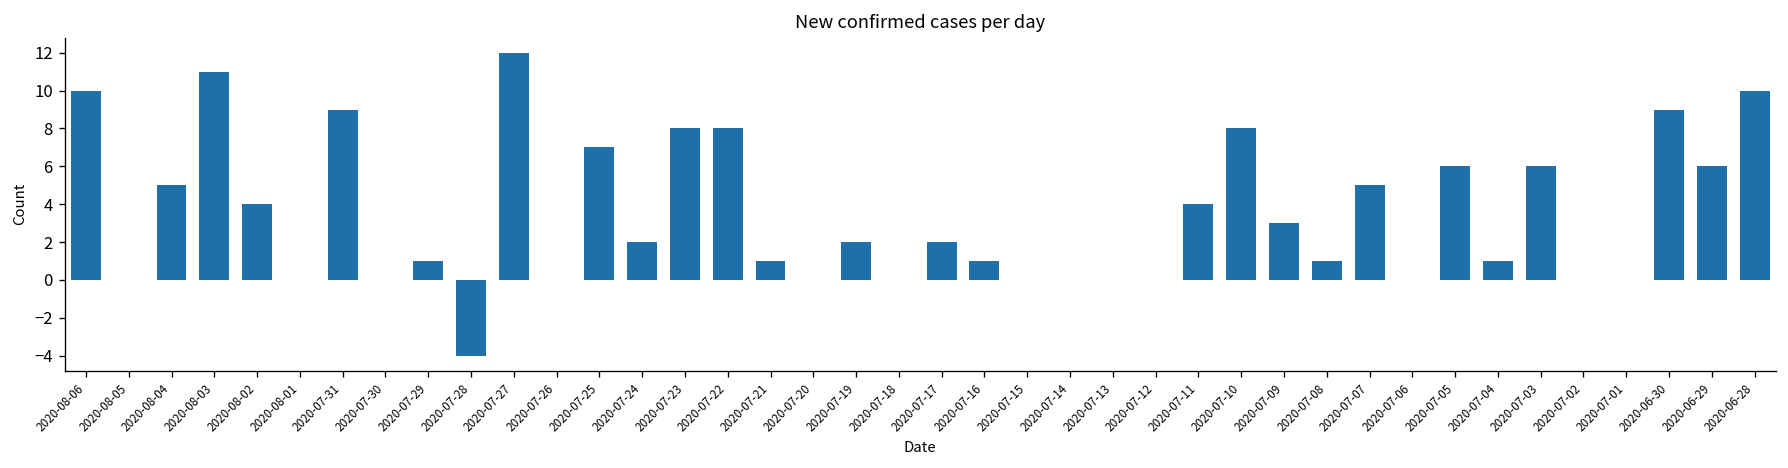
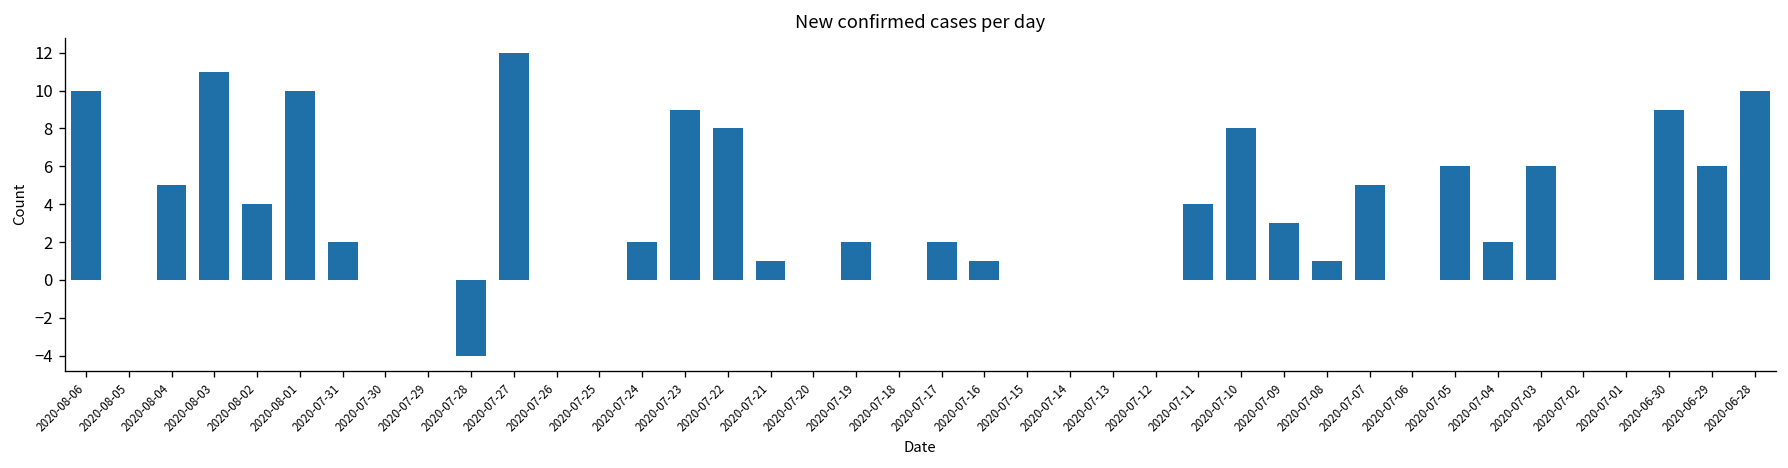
  {
    "2020-08-06": 10,
    "2020-08-05": 0,
    "2020-08-04": 5,
    "2020-08-03": 11,
    "2020-08-02": 4,
-   "2020-08-01": 0,
-   "2020-07-31": 9,
+   "2020-08-01": 10,
+   "2020-07-31": 2,
    "2020-07-30": 0,
-   "2020-07-29": 1,
+   "2020-07-29": 0,
    "2020-07-28": -4,
    "2020-07-27": 12,
    "2020-07-26": 0,
-   "2020-07-25": 7,
+   "2020-07-25": 0,
    "2020-07-24": 2,
-   "2020-07-23": 8,
+   "2020-07-23": 9,
    "2020-07-22": 8,
    "2020-07-21": 1,
    "2020-07-20": 0,
    "2020-07-19": 2,
    "2020-07-18": 0,
    "2020-07-17": 2,
    "2020-07-16": 1,
    "2020-07-15": 0,
    "2020-07-14": 0,
    "2020-07-13": 0,
    "2020-07-12": 0,
    "2020-07-11": 4,
    "2020-07-10": 8,
    "2020-07-09": 3,
    "2020-07-08": 1,
    "2020-07-07": 5,
    "2020-07-06": 0,
    "2020-07-05": 6,
-   "2020-07-04": 1,
+   "2020-07-04": 2,
    "2020-07-03": 6,
    "2020-07-02": 0,
    "2020-07-01": 0,
    "2020-06-30": 9,
    "2020-06-29": 6,
    "2020-06-28": 10
  }
